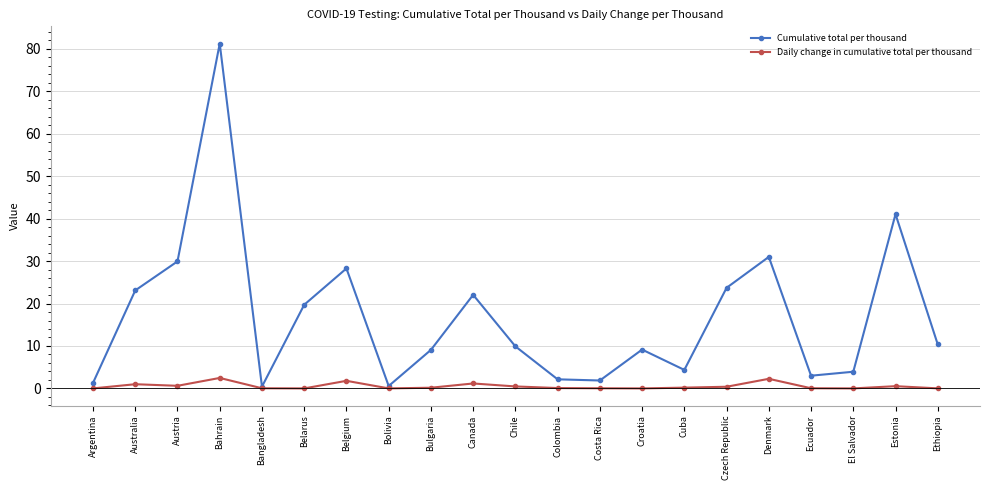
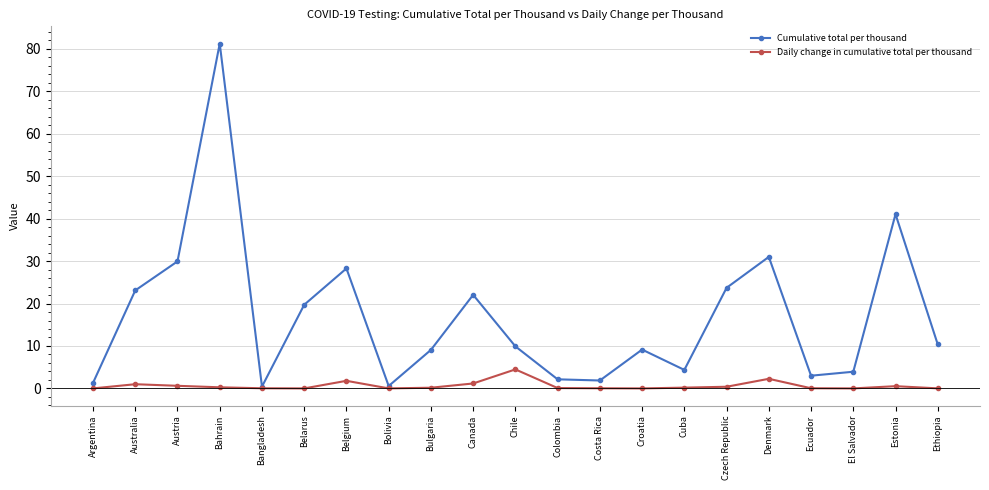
  {
    "Cumulative total per thousand": {
      "Argentina": 1,
      "Australia": 23,
      "Austria": 30,
      "Bahrain": 81,
      "Belarus": 20,
      "Belgium": 28,
      "Bulgaria": 9,
      "Canada": 22,
      "Chile": 10,
      "Colombia": 2,
      "Costa Rica": 2,
      "Croatia": 9,
      "Cuba": 4,
      "Czech Republic": 24,
      "Denmark": 31,
      "Ecuador": 3,
      "El Salvador": 4,
      "Estonia": 41,
      "Ethiopia": 10
    },
    "Daily change in cumulative total per thousand": {
      "Argentina": 0,
      "Australia": 1,
      "Austria": 1,
-     "Bahrain": 2,
+     "Bahrain": 0,
      "Belarus": 0,
      "Belgium": 2,
      "Bulgaria": 0,
      "Canada": 1,
-     "Chile": 0,
+     "Chile": 4,
      "Colombia": 0,
      "Costa Rica": 0,
      "Croatia": 0,
      "Cuba": 0,
      "Czech Republic": 0,
      "Denmark": 2,
      "Ecuador": 0,
      "El Salvador": 0,
      "Estonia": 1,
      "Ethiopia": 0
    }
  }
